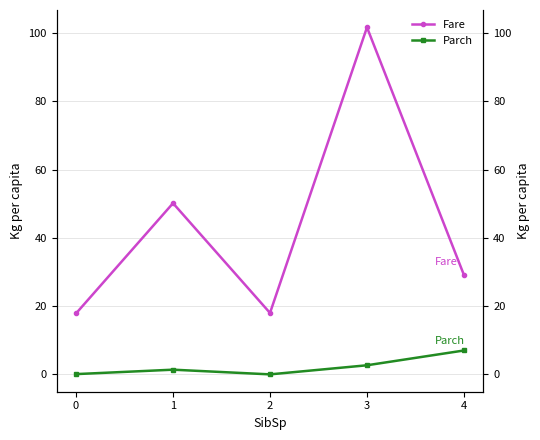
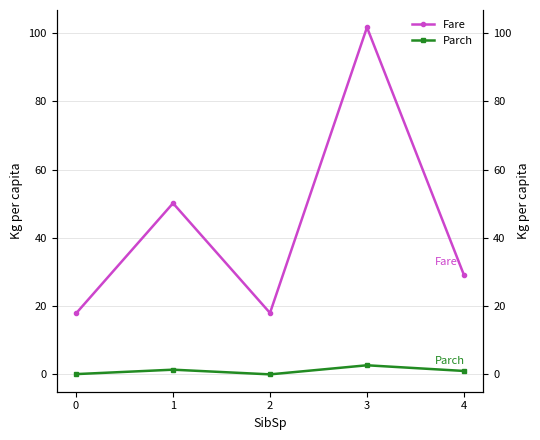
  {
    "Fare": {
      "0": 18,
      "1": 50,
      "2": 18,
      "3": 102,
      "4": 29
    },
    "Parch": {
      "0": 0,
      "1": 1,
      "2": 0,
      "3": 3,
-     "4": 7
+     "4": 1
    }
  }
